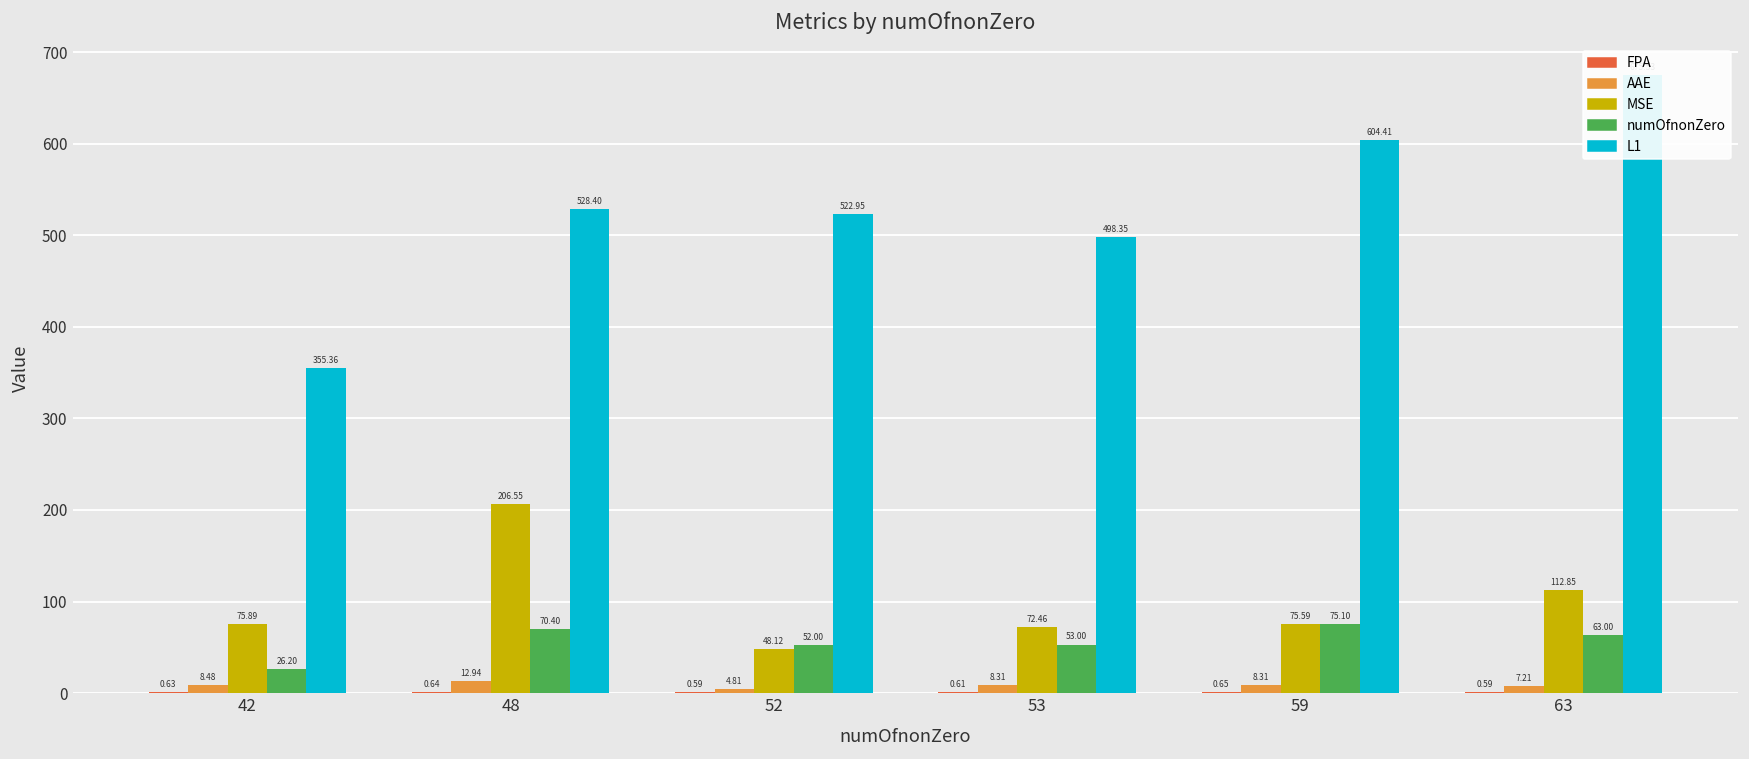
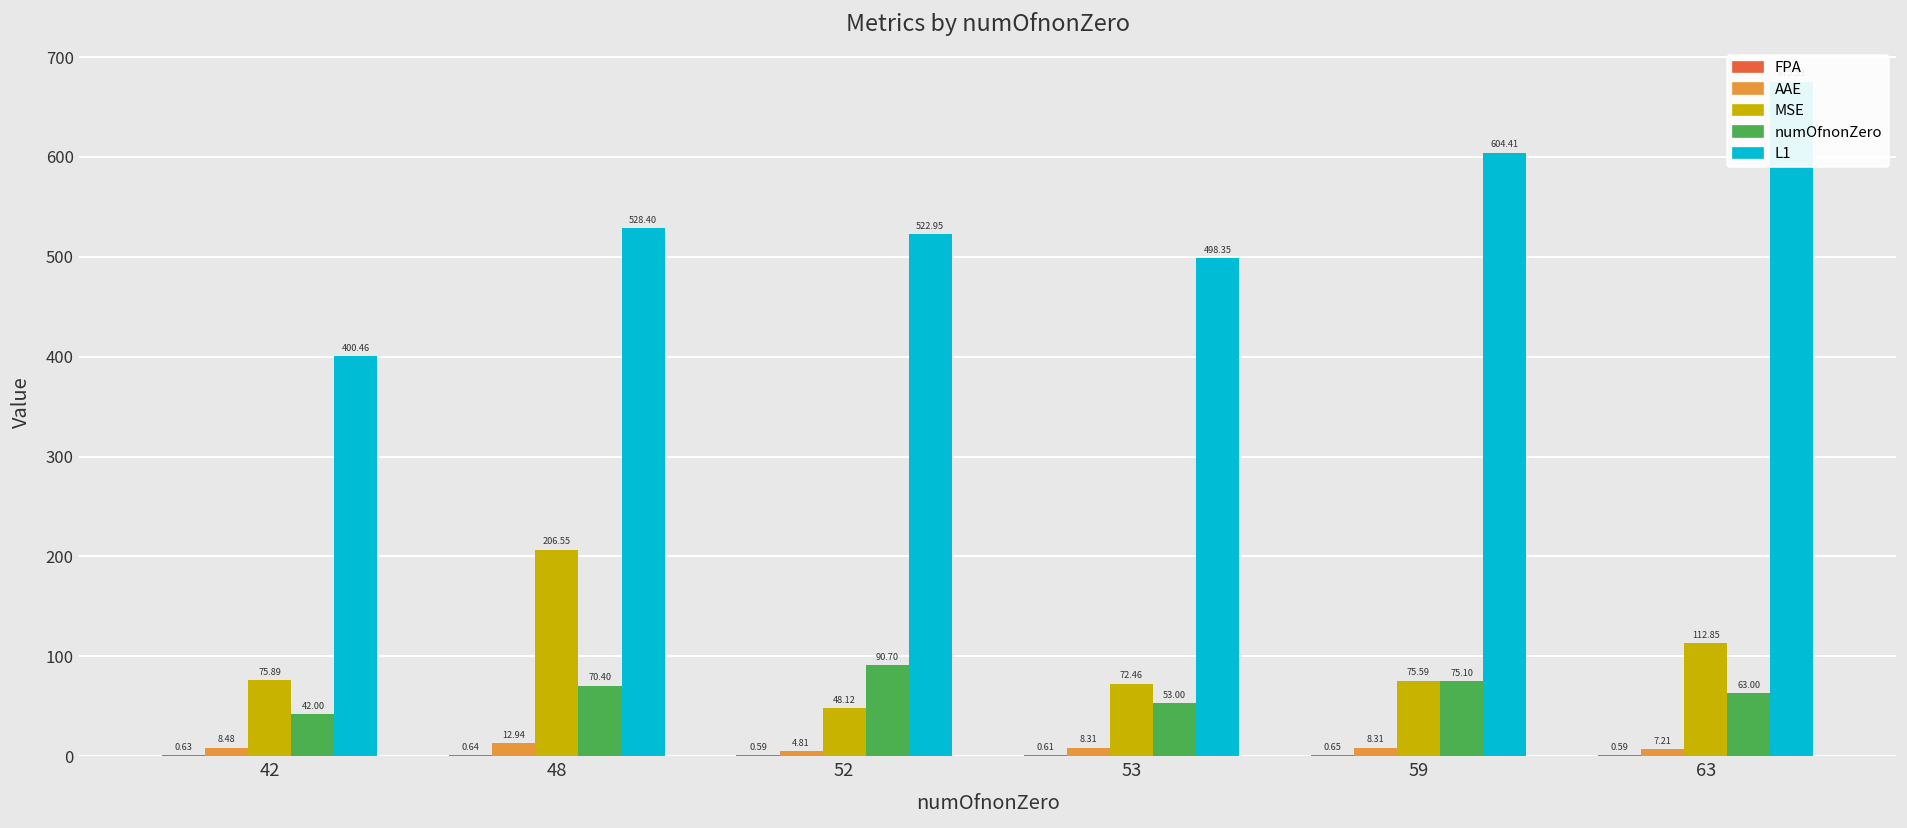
  {
    "MSE": {
      "42": 75.89,
      "48": 206.55,
      "52": 48.12,
      "53": 72.46,
      "59": 75.59,
      "63": 112.85
    },
    "numOfnonZero": {
-     "42": 26.20,
+     "42": 42.00,
      "48": 70.40,
-     "52": 52.00,
+     "52": 90.70,
      "53": 53.00,
      "59": 75.10,
      "63": 63.00
    },
    "L1": {
-     "42": 355.36,
+     "42": 400.46,
      "48": 528.40,
      "52": 522.95,
      "53": 498.35,
      "59": 604.41
    }
  }
